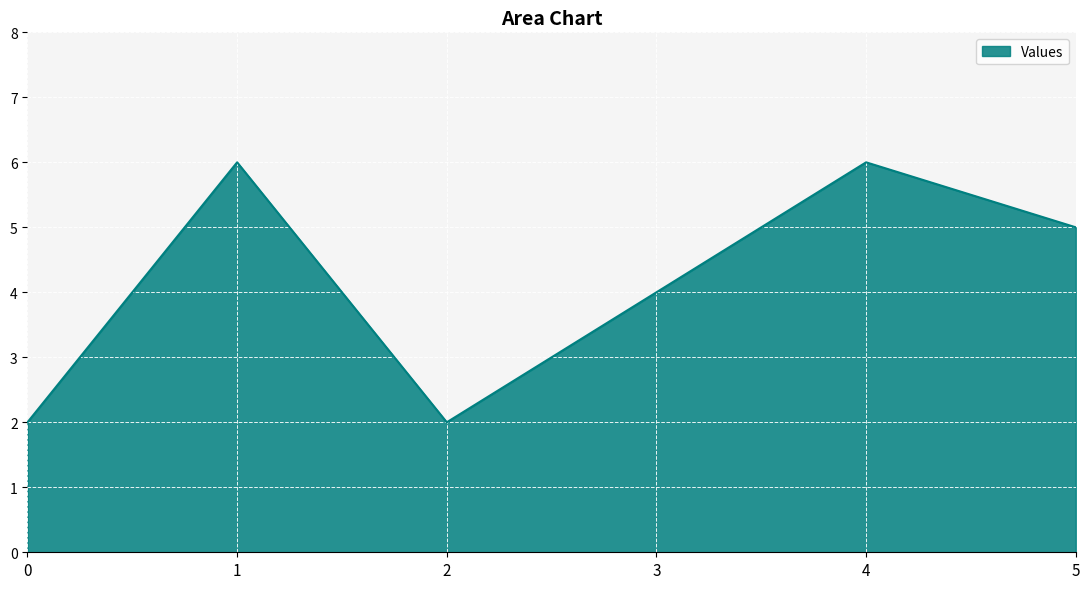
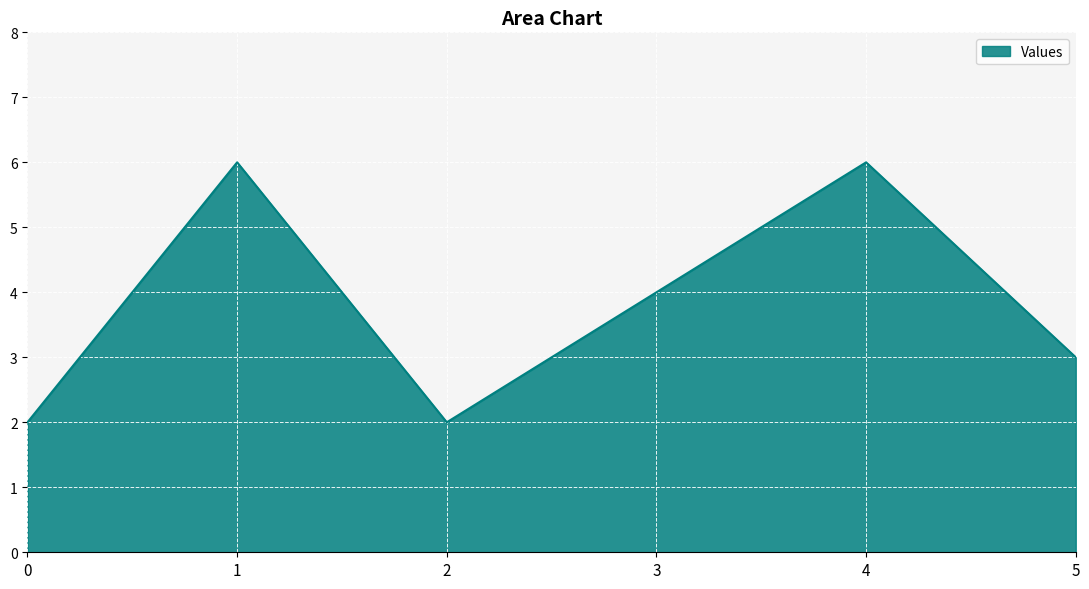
  {
    "0": 2,
    "1": 6,
    "2": 2,
    "3": 4,
    "4": 6,
-   "5": 5
+   "5": 3
  }
